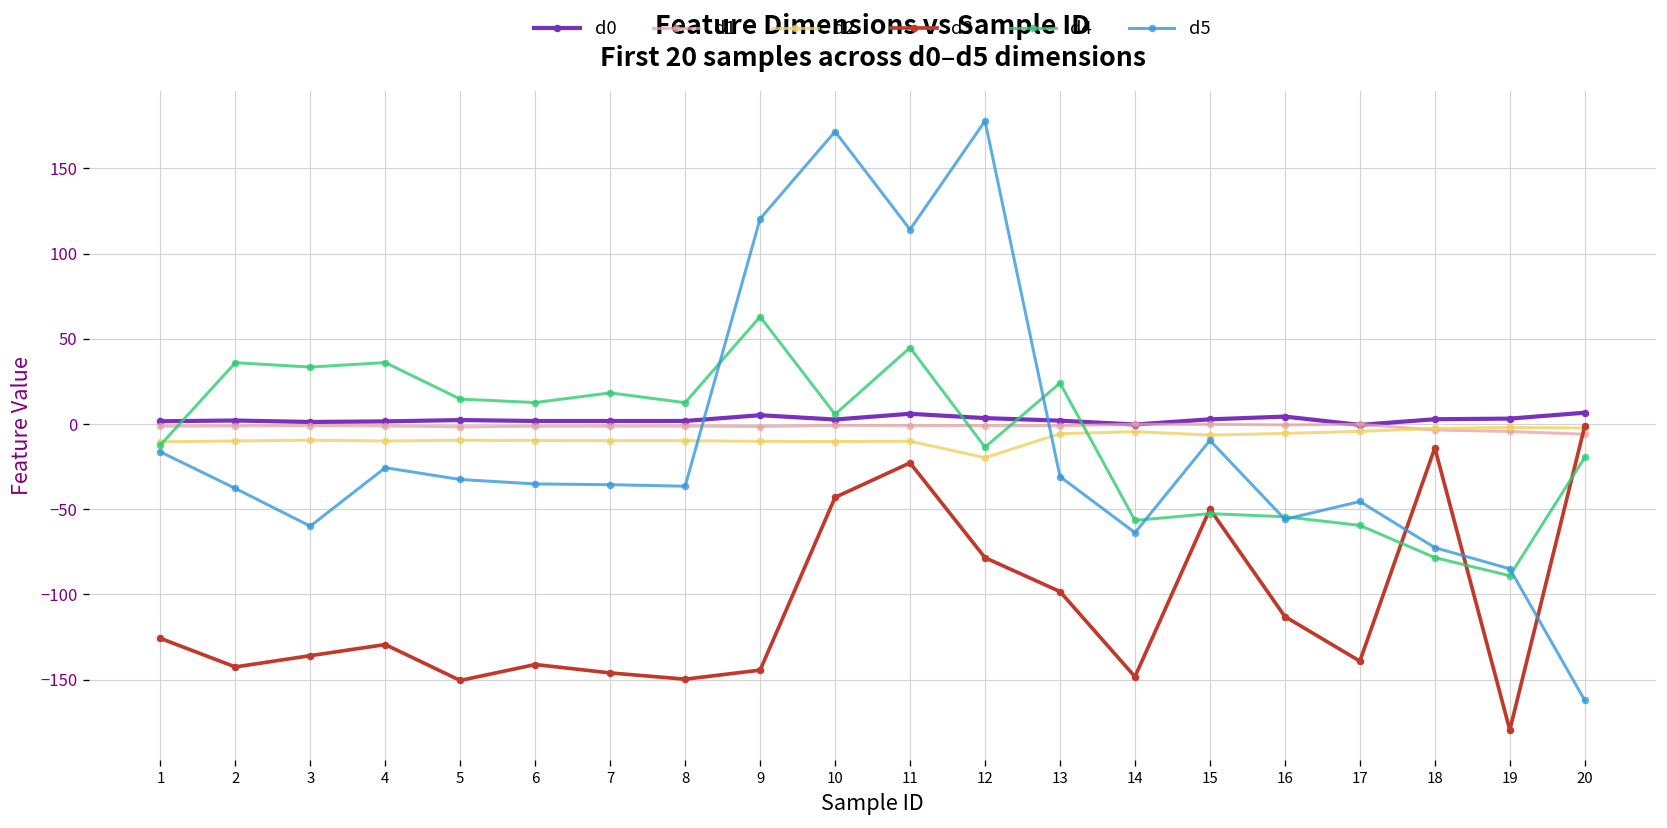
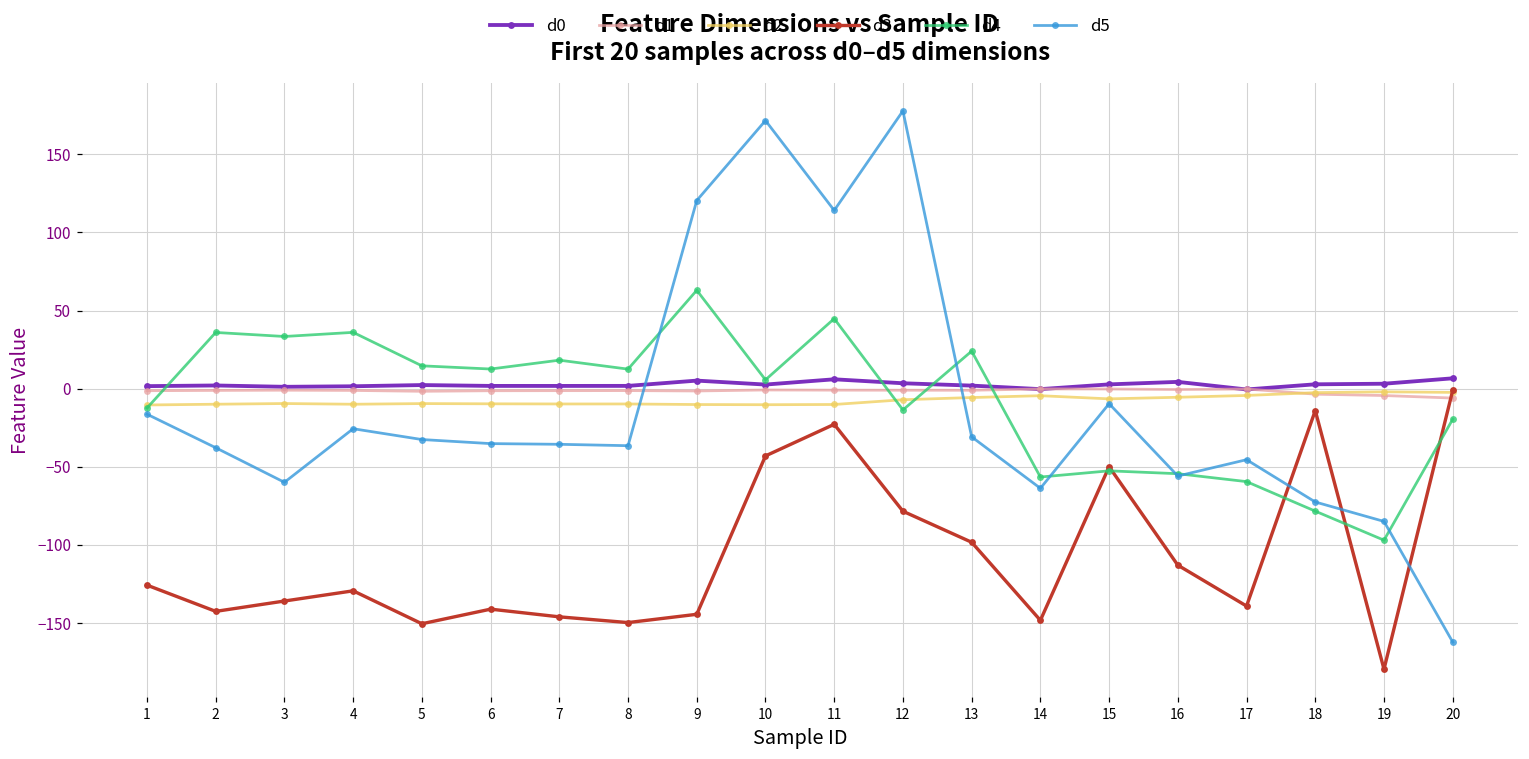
  {
    "d0": {
      "1": 2,
      "2": 2,
      "3": 1,
      "4": 2,
      "5": 2,
      "6": 2,
      "7": 2,
      "8": 2,
      "9": 5,
      "10": 3,
      "11": 6,
      "12": 3,
      "13": 2,
      "15": 3,
      "16": 4,
      "18": 3,
      "19": 3,
      "20": 7
    },
    "d1": {
      "1": -1,
      "2": -1,
      "3": -1,
      "4": -1,
      "5": -2,
      "6": -1,
      "7": -1,
      "8": -1,
      "9": -1,
      "10": -1,
      "11": -1,
      "12": -1,
      "13": -1,
      "15": 0,
      "16": -1,
      "19": -4,
      "20": -6
    },
    "d2": {
      "1": -10,
      "2": -10,
      "3": -10,
      "4": -10,
      "5": -10,
      "6": -10,
      "7": -10,
      "8": -10,
      "9": -10,
      "10": -10,
      "11": -10,
-     "12": -20,
+     "12": -7,
      "13": -6,
      "14": -4,
      "15": -7,
      "16": -5,
      "17": -4,
      "19": -2
    },
    "d3": {
      "1": -126,
      "2": -142,
      "3": -136,
      "4": -129,
      "5": -150,
      "6": -141,
      "7": -146,
      "8": -150,
      "9": -144,
      "10": -43,
      "11": -23,
      "12": -78,
      "13": -98,
      "14": -148,
      "15": -50,
      "16": -113,
      "17": -139,
      "18": -14,
      "19": -179
    },
    "d4": {
      "1": -12,
      "2": 36,
      "3": 33,
      "4": 36,
      "5": 15,
      "6": 13,
      "7": 18,
      "8": 13,
      "9": 63,
      "10": 6,
      "11": 45,
      "12": -14,
      "13": 24,
      "14": -57,
      "15": -53,
      "17": -59,
      "18": -78,
-     "19": -89,
+     "19": -97,
      "20": -20
    },
    "d5": {
      "1": -16,
      "2": -38,
      "3": -60,
      "4": -26,
      "5": -33,
      "6": -35,
      "7": -36,
      "8": -36,
      "9": 120,
      "10": 172,
      "11": 114,
      "12": 178,
      "13": -31,
      "14": -64,
      "15": -10,
      "17": -45,
      "18": -73,
      "19": -85,
      "20": -162
    }
  }
